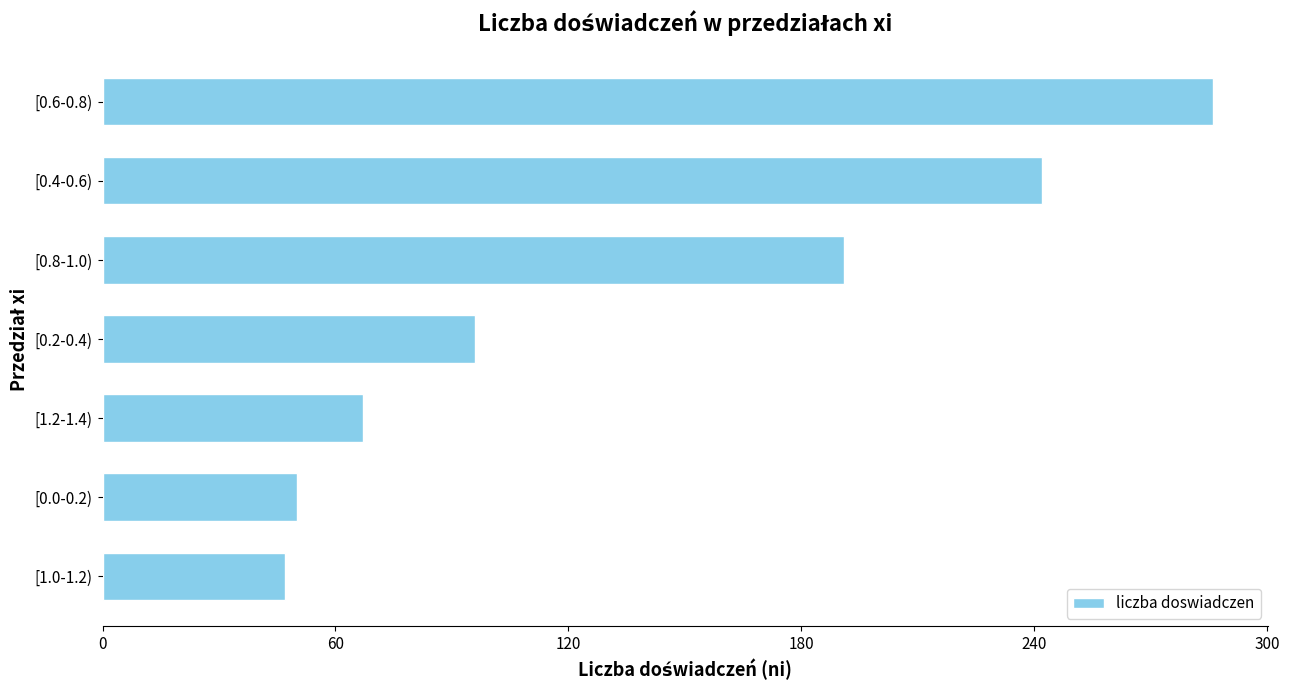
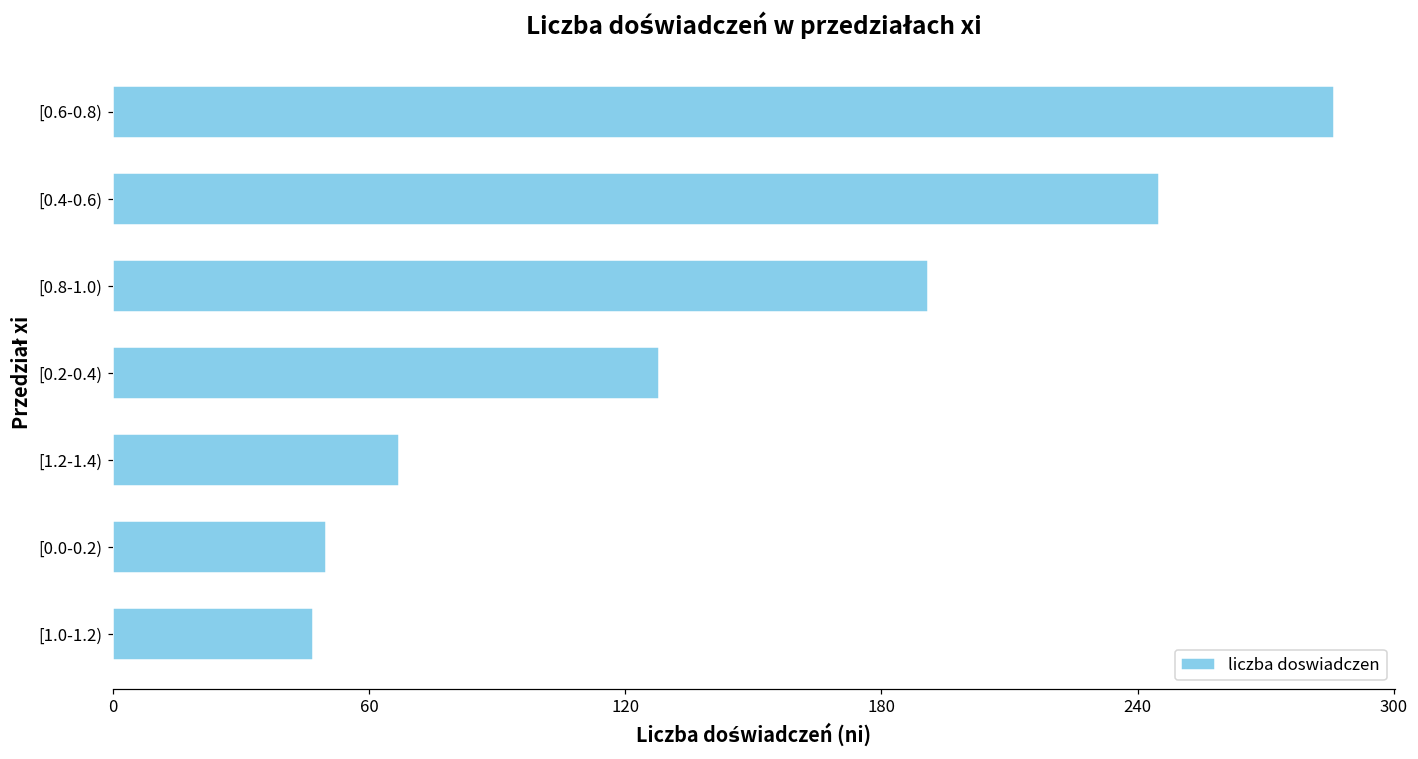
  {
    "[0.6-0.8)": 286,
-   "[0.4-0.6)": 242,
+   "[0.4-0.6)": 245,
    "[0.8-1.0)": 191,
-   "[0.2-0.4)": 96,
+   "[0.2-0.4)": 128,
    "[1.2-1.4)": 67,
    "[0.0-0.2)": 50,
    "[1.0-1.2)": 47
  }
